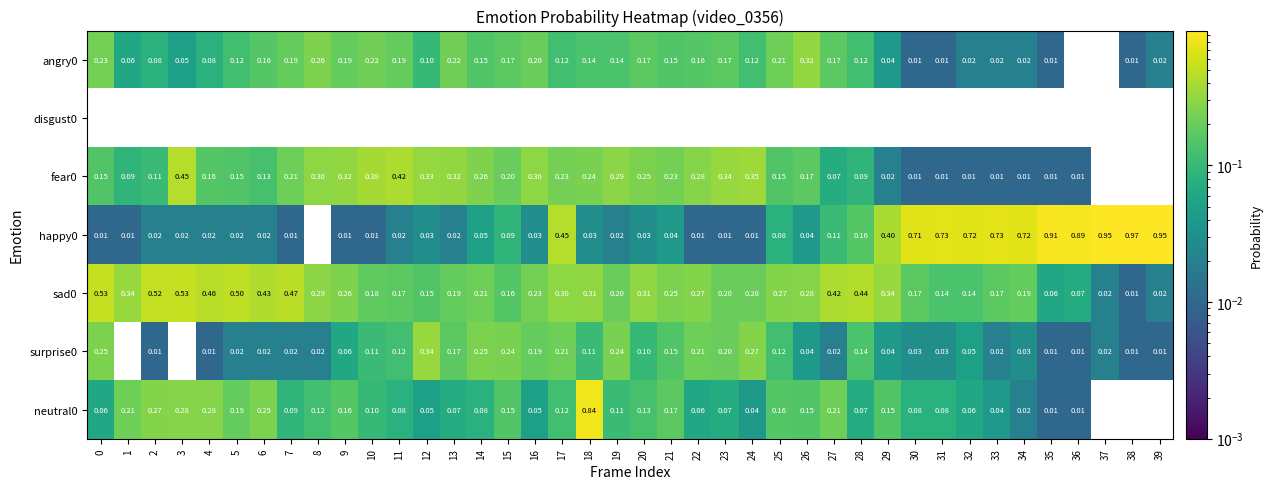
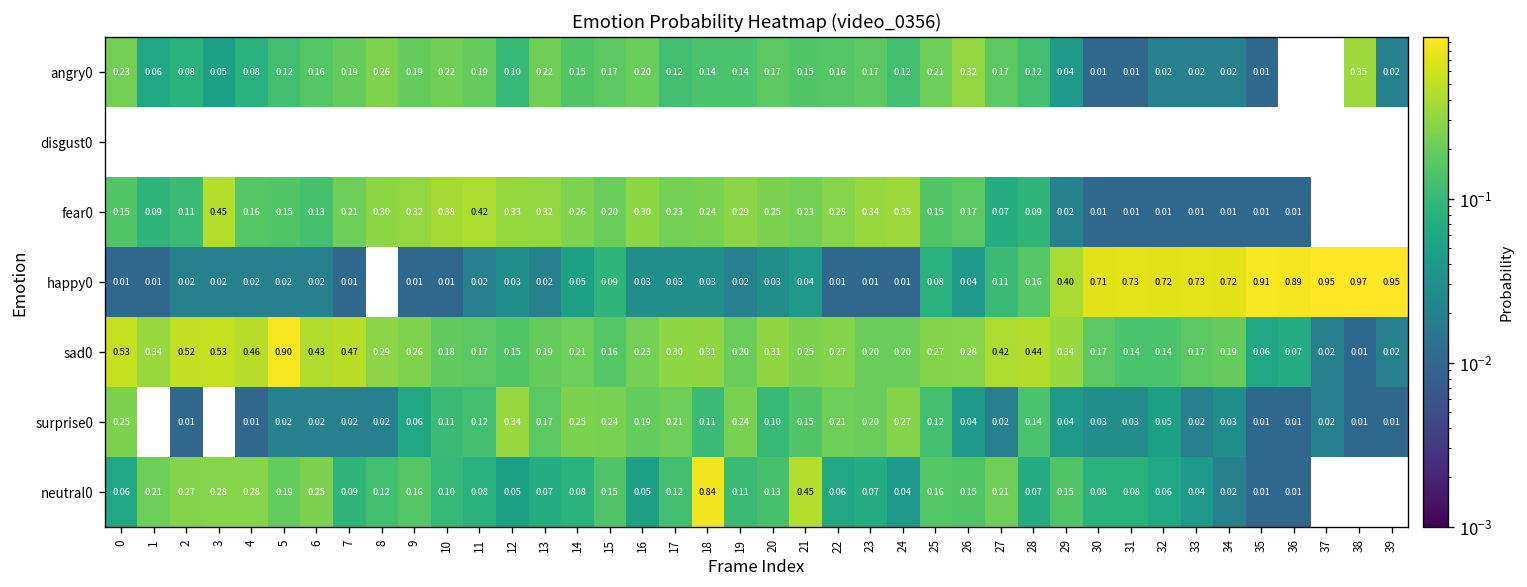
  {
    "angry0": {
      "0": 0.23,
      "1": 0.06,
      "2": 0.08,
      "3": 0.05,
      "4": 0.08,
      "5": 0.12,
      "6": 0.16,
      "7": 0.19,
      "8": 0.26,
      "9": 0.19,
      "10": 0.22,
      "11": 0.19,
      "12": 0.10,
      "13": 0.22,
      "14": 0.15,
      "15": 0.17,
      "16": 0.20,
      "17": 0.12,
      "18": 0.14,
      "19": 0.14,
      "20": 0.17,
      "21": 0.15,
      "22": 0.16,
      "23": 0.17,
      "24": 0.12,
      "25": 0.21,
      "26": 0.32,
      "27": 0.17,
      "28": 0.12,
      "29": 0.04,
      "30": 0.01,
      "31": 0.01,
      "32": 0.02,
      "33": 0.02,
      "34": 0.02,
      "35": 0.01,
-     "38": 0.01,
+     "38": 0.35,
      "39": 0.02
    },
    "happy0": {
      "0": 0.01,
      "1": 0.01,
      "2": 0.02,
      "3": 0.02,
      "4": 0.02,
      "5": 0.02,
      "6": 0.02,
      "7": 0.01,
      "9": 0.01,
      "10": 0.01,
      "11": 0.02,
      "12": 0.03,
      "13": 0.02,
      "14": 0.05,
      "15": 0.09,
      "16": 0.03,
-     "17": 0.45,
+     "17": 0.03,
      "18": 0.03,
      "19": 0.02,
      "20": 0.03,
      "21": 0.04,
      "22": 0.01,
      "23": 0.01,
      "24": 0.01,
      "25": 0.08,
      "26": 0.04,
      "27": 0.11,
      "28": 0.16,
      "29": 0.40,
      "30": 0.71,
      "31": 0.73,
      "32": 0.72,
      "33": 0.73,
      "34": 0.72,
      "35": 0.91,
      "36": 0.89,
      "37": 0.95,
      "38": 0.97,
      "39": 0.95
    },
    "sad0": {
      "0": 0.53,
      "1": 0.34,
      "2": 0.52,
      "3": 0.53,
      "4": 0.46,
-     "5": 0.50,
+     "5": 0.90,
      "6": 0.43,
      "7": 0.47,
      "8": 0.29,
      "9": 0.26,
      "10": 0.18,
      "11": 0.17,
      "12": 0.15,
      "13": 0.19,
      "14": 0.21,
      "15": 0.16,
      "16": 0.23,
      "17": 0.30,
      "18": 0.31,
      "19": 0.20,
      "20": 0.31,
      "21": 0.25,
      "22": 0.27,
      "23": 0.20,
      "24": 0.20,
      "25": 0.27,
      "26": 0.28,
      "27": 0.42,
      "28": 0.44,
      "29": 0.34,
      "30": 0.17,
      "31": 0.14,
      "32": 0.14,
      "33": 0.17,
      "34": 0.19,
      "35": 0.06,
      "36": 0.07,
      "37": 0.02,
      "38": 0.01,
      "39": 0.02
    },
    "neutral0": {
      "0": 0.06,
      "1": 0.21,
      "2": 0.27,
      "3": 0.28,
      "4": 0.28,
      "5": 0.19,
      "6": 0.25,
      "7": 0.09,
      "8": 0.12,
      "9": 0.16,
      "10": 0.10,
      "11": 0.08,
      "12": 0.05,
      "13": 0.07,
      "14": 0.08,
      "15": 0.15,
      "16": 0.05,
      "17": 0.12,
      "18": 0.84,
      "19": 0.11,
      "20": 0.13,
-     "21": 0.17,
+     "21": 0.45,
      "22": 0.06,
      "23": 0.07,
      "24": 0.04,
      "25": 0.16,
      "26": 0.15,
      "27": 0.21,
      "28": 0.07,
      "29": 0.15,
      "30": 0.08,
      "31": 0.08,
      "32": 0.06,
      "33": 0.04,
      "34": 0.02,
      "35": 0.01,
      "36": 0.01
    }
  }
